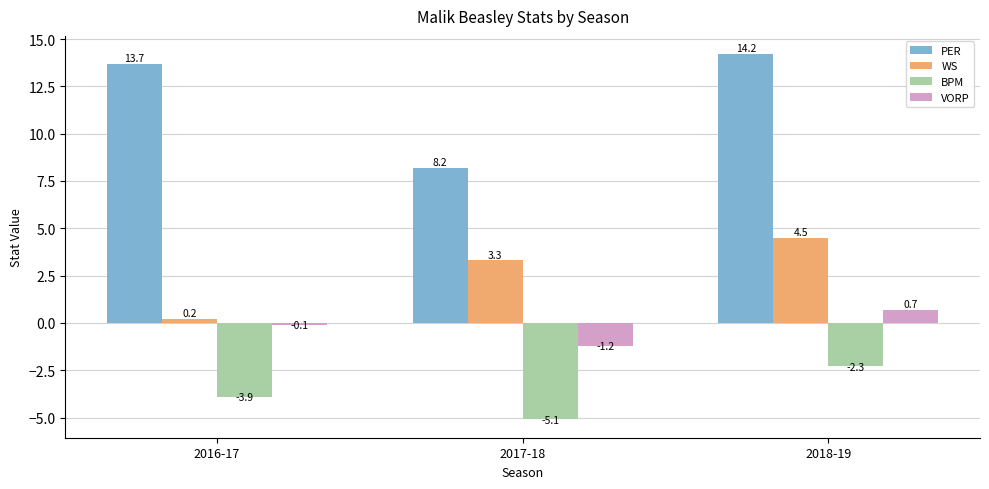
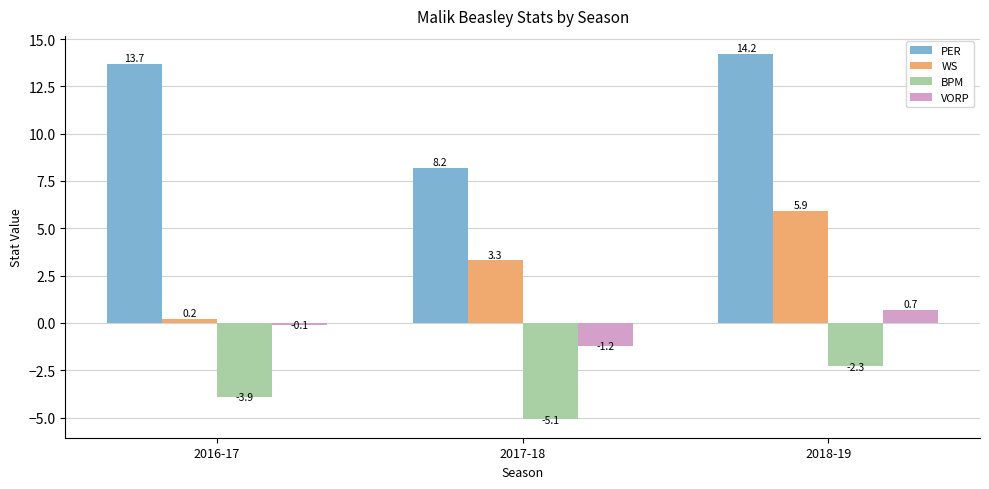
  {
    "PER": {
      "2016-17": 13.7,
      "2017-18": 8.2,
      "2018-19": 14.2
    },
    "WS": {
      "2016-17": 0.2,
      "2017-18": 3.3,
-     "2018-19": 4.5
+     "2018-19": 5.9
    },
    "BPM": {
      "2016-17": -3.9,
      "2017-18": -5.1,
      "2018-19": -2.3
    },
    "VORP": {
      "2016-17": -0.1,
      "2017-18": -1.2,
      "2018-19": 0.7
    }
  }
